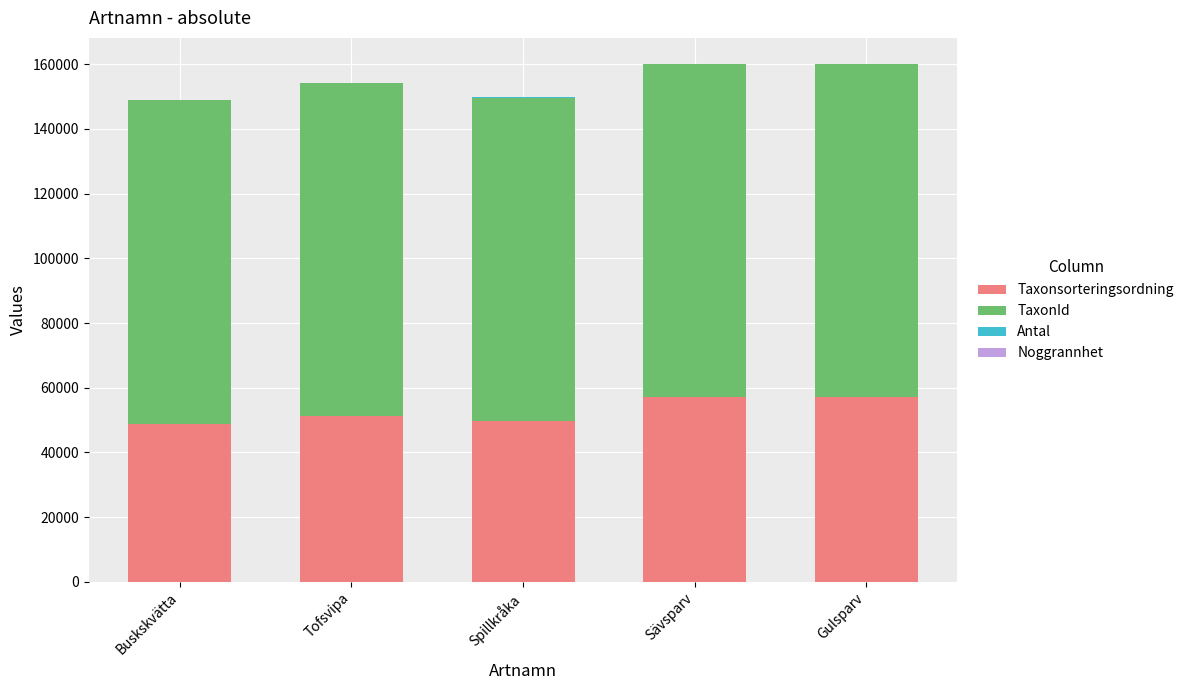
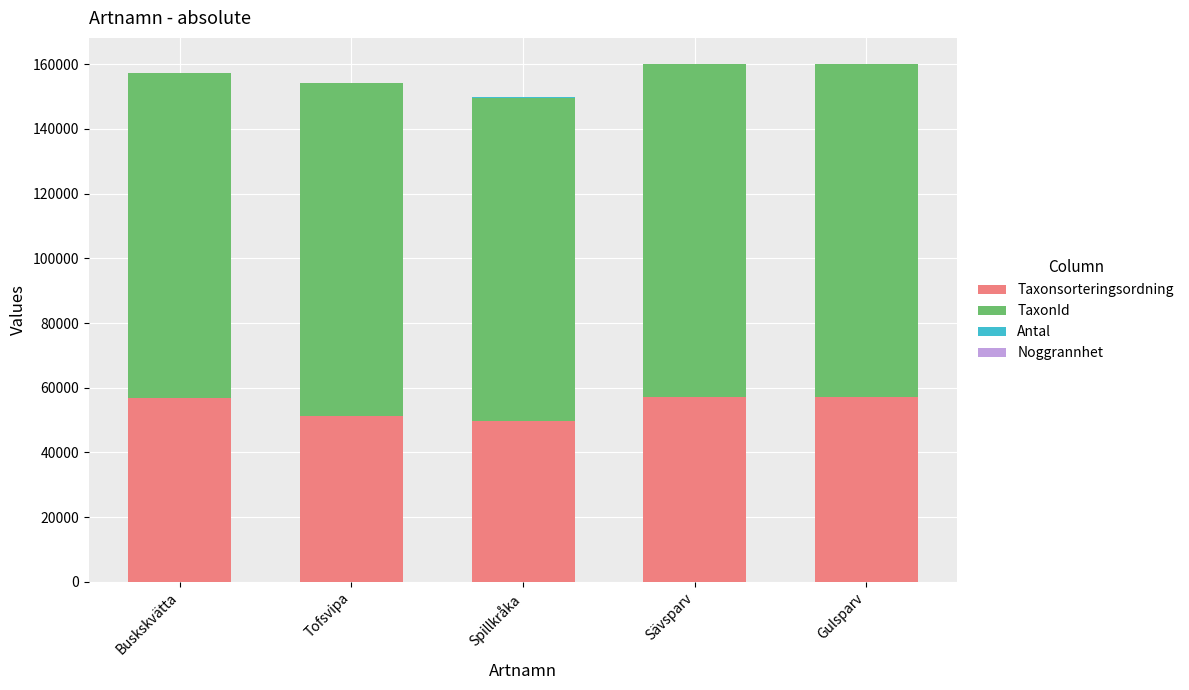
  {
    "Taxonsorteringsordning": {
-     "Buskskvätta": 49000,
+     "Buskskvätta": 57000,
      "Tofsvipa": 51000,
      "Spillkråka": 50000,
      "Sävsparv": 57000,
      "Gulsparv": 57000
    },
    "Noggrannhet": {
      "Buskskvätta": 100000,
      "Tofsvipa": 103000,
      "Spillkråka": 100000,
      "Sävsparv": 103000,
      "Gulsparv": 103000
    }
  }
